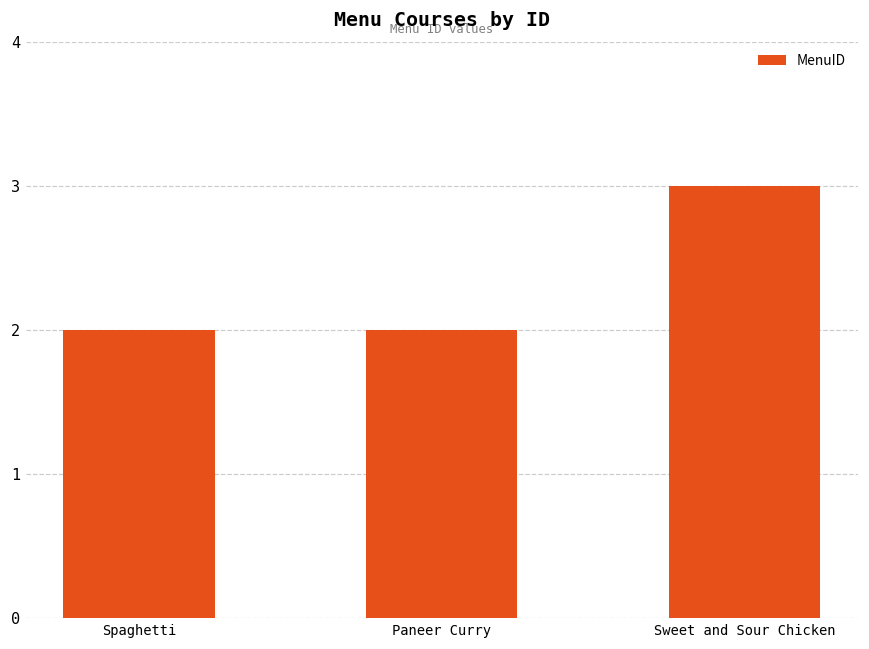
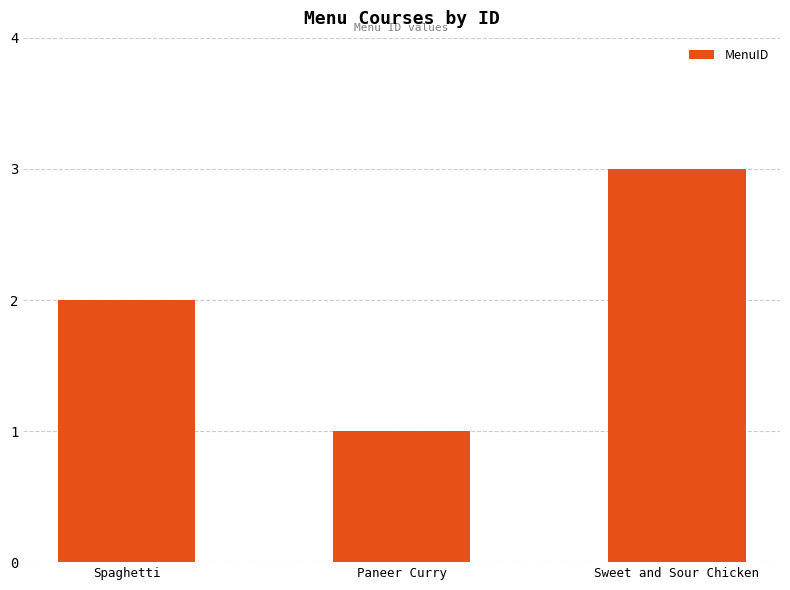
  {
    "Spaghetti": 2,
-   "Paneer Curry": 2,
+   "Paneer Curry": 1,
    "Sweet and Sour Chicken": 3
  }
